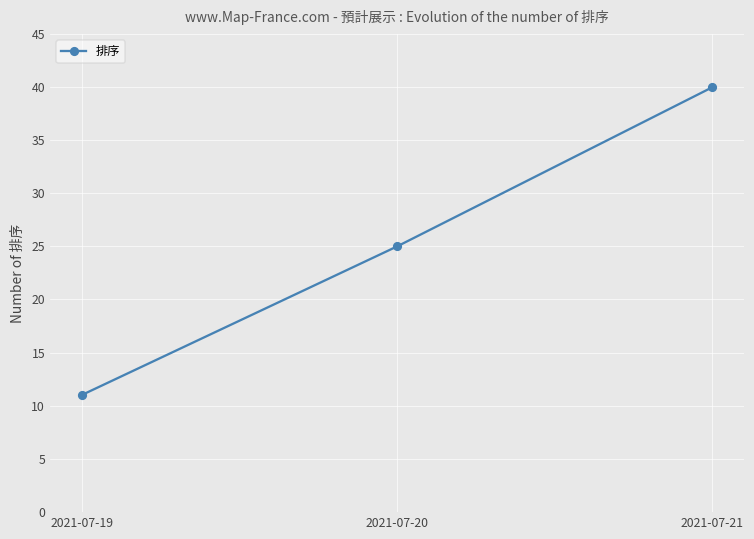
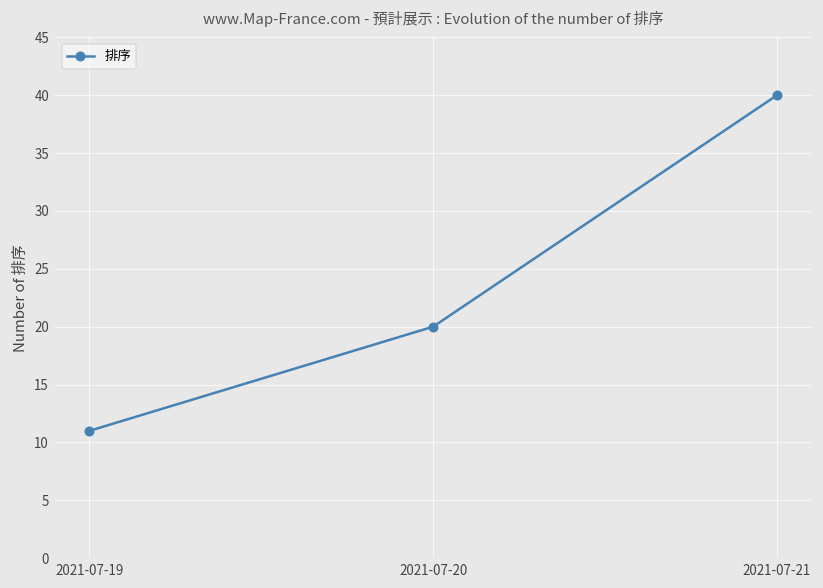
  {
    "2021-07-19": 11,
-   "2021-07-20": 25,
+   "2021-07-20": 20,
    "2021-07-21": 40
  }
